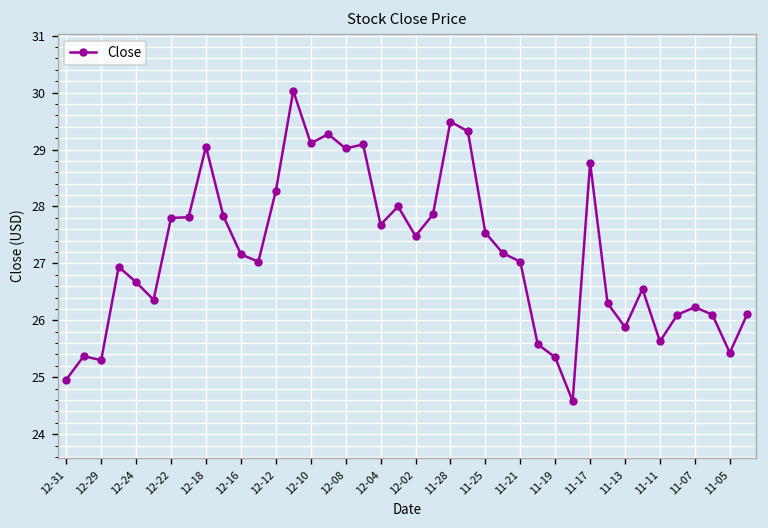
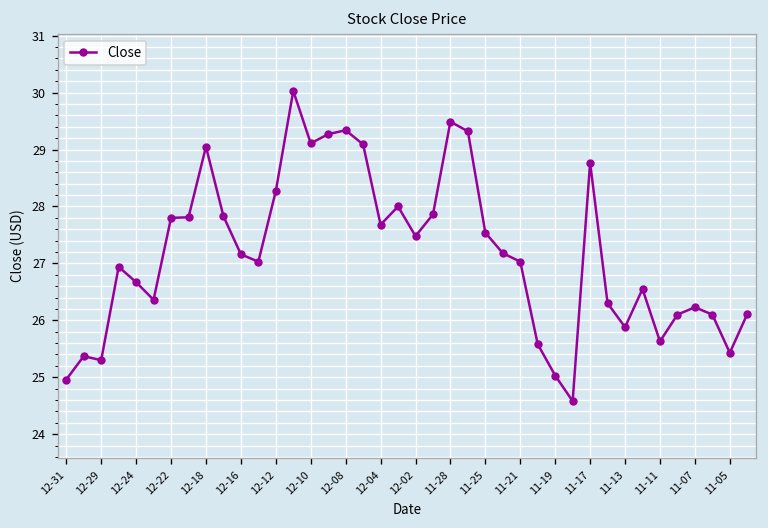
  {
    "12-31": 25.0,
    "12-29": 25.3,
    "12-24": 26.7,
    "12-22": 27.8,
    "12-18": 29.1,
    "12-16": 27.2,
    "12-12": 28.3,
    "12-10": 29.1,
-   "12-08": 29.0,
+   "12-08": 29.3,
    "12-04": 27.7,
    "12-02": 27.5,
    "11-28": 29.5,
    "11-25": 27.5,
    "11-21": 27.0,
-   "11-19": 25.4,
+   "11-19": 25.0,
    "11-17": 28.8,
    "11-13": 25.9,
    "11-11": 25.6,
    "11-07": 26.2,
    "11-05": 25.4
  }
